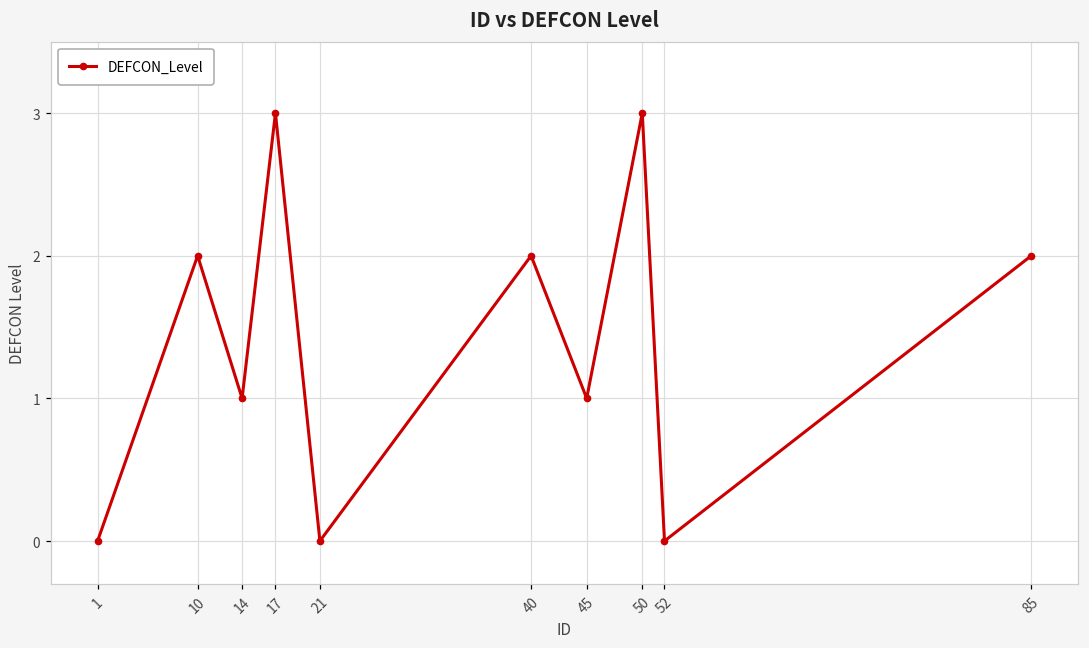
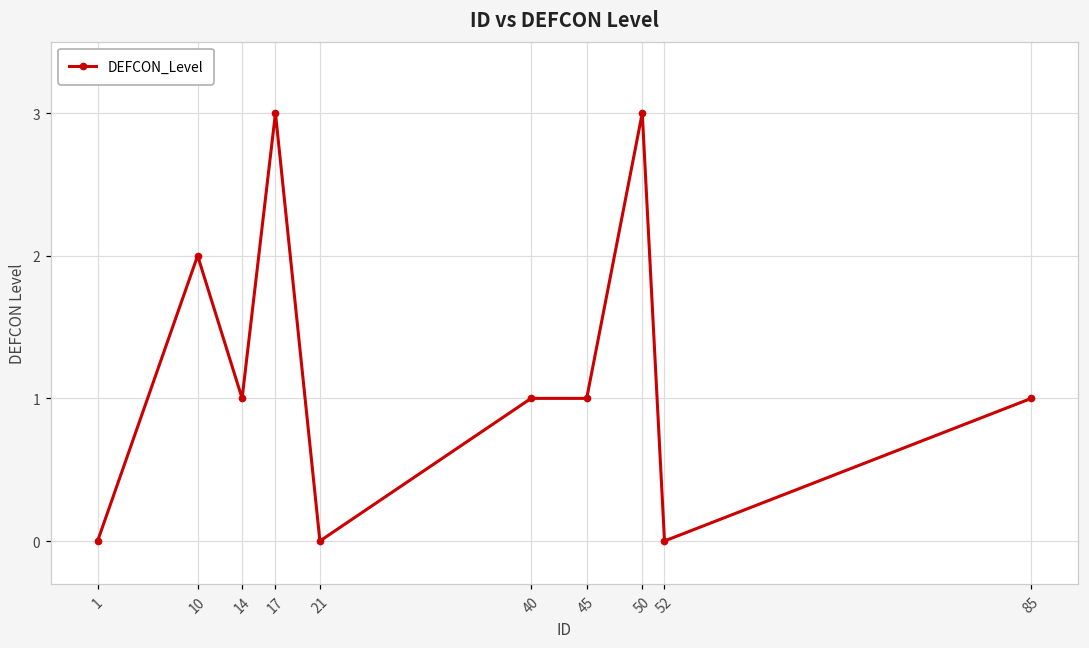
  {
    "1": 0,
    "10": 2,
    "14": 1,
    "17": 3,
    "21": 0,
-   "40": 2,
+   "40": 1,
    "45": 1,
    "50": 3,
    "52": 0,
-   "85": 2
+   "85": 1
  }
